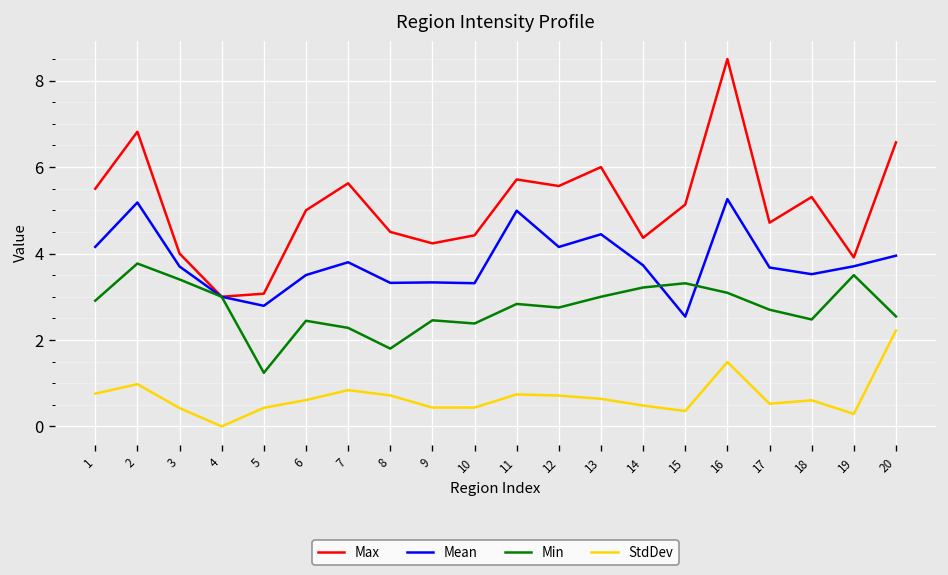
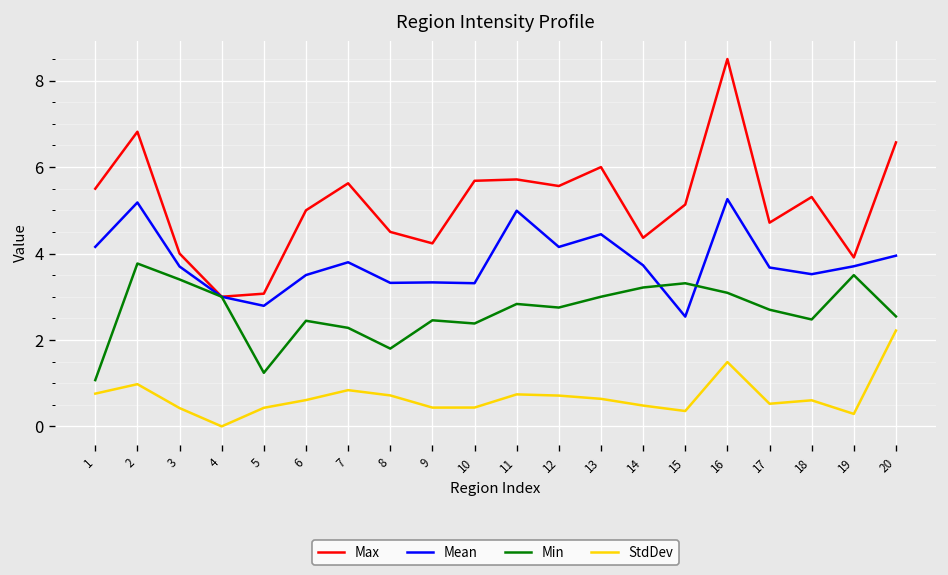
  {
    "Max": {
      "1": 5.5,
      "2": 6.8,
      "3": 4.0,
      "5": 3.1,
      "6": 5.0,
      "7": 5.6,
      "8": 4.5,
      "9": 4.2,
-     "10": 4.4,
+     "10": 5.7,
      "11": 5.7,
      "12": 5.6,
      "13": 6.0,
      "14": 4.4,
      "15": 5.1,
      "16": 8.5,
      "17": 4.7,
      "18": 5.3,
      "19": 3.9,
      "20": 6.6
    },
    "Mean": {
      "1": 4.2,
      "2": 5.2,
      "3": 3.7,
      "5": 2.8,
      "6": 3.5,
      "7": 3.8,
      "8": 3.3,
      "9": 3.3,
      "10": 3.3,
      "11": 5.0,
      "12": 4.2,
      "13": 4.4,
      "14": 3.7,
      "15": 2.5,
      "16": 5.3,
      "17": 3.7,
      "18": 3.5,
      "19": 3.7,
      "20": 4.0
    },
    "Min": {
-     "1": 2.9,
+     "1": 1.1,
      "2": 3.8,
      "3": 3.4,
      "5": 1.2,
      "6": 2.4,
      "7": 2.3,
      "8": 1.8,
      "9": 2.5,
      "10": 2.4,
      "11": 2.8,
      "12": 2.8,
      "13": 3.0,
      "14": 3.2,
      "15": 3.3,
      "16": 3.1,
      "17": 2.7,
      "18": 2.5,
      "19": 3.5,
      "20": 2.5
    },
    "StdDev": {
      "1": 0.8,
      "2": 1.0,
      "3": 0.4,
      "4": 0.0,
      "5": 0.4,
      "6": 0.6,
      "7": 0.8,
      "8": 0.7,
      "9": 0.4,
      "10": 0.4,
      "11": 0.7,
      "12": 0.7,
      "13": 0.6,
      "14": 0.5,
      "15": 0.4,
      "16": 1.5,
      "17": 0.5,
      "18": 0.6,
      "19": 0.3,
      "20": 2.2
    }
  }
